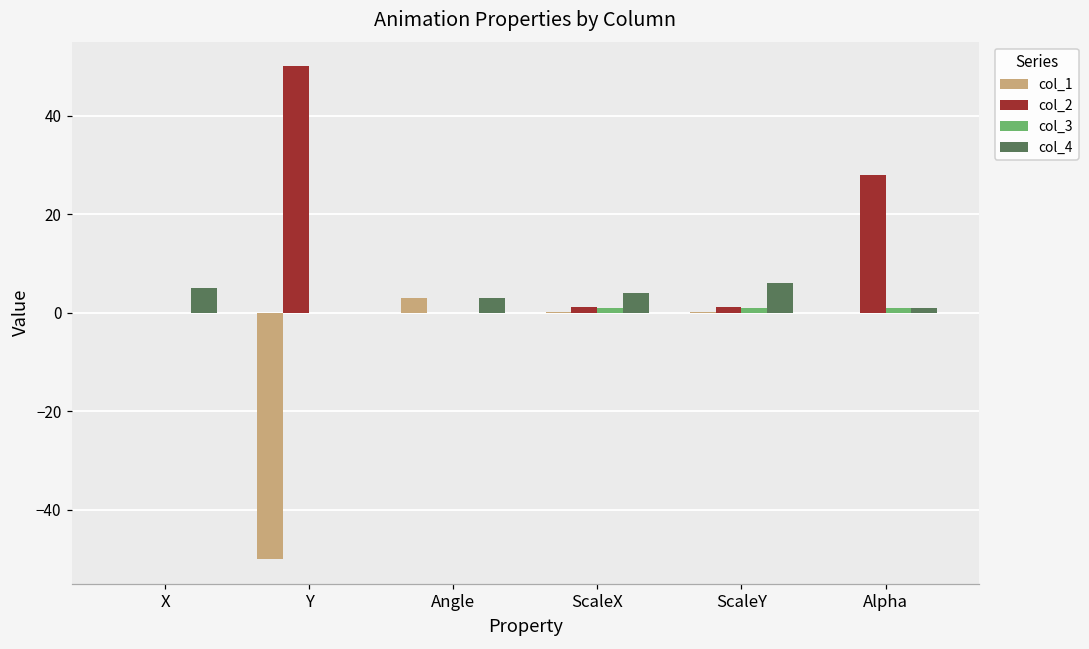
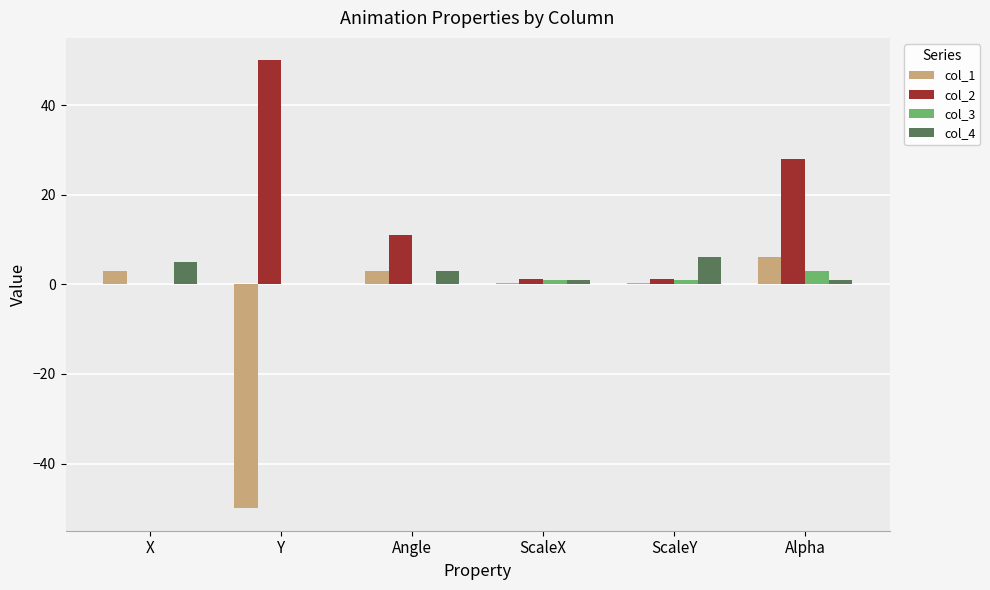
  {
    "col_1": {
-     "X": 0,
+     "X": 3,
      "Y": -50,
      "Angle": 3,
-     "Alpha": 0
+     "Alpha": 6
    },
    "col_2": {
      "X": 0,
      "Y": 50,
-     "Angle": 0,
+     "Angle": 11,
      "ScaleX": 1,
      "ScaleY": 1,
      "Alpha": 28
    },
    "col_3": {
      "X": 0,
      "Y": 0,
      "Angle": 0,
      "ScaleX": 1,
      "ScaleY": 1,
-     "Alpha": 1
+     "Alpha": 3
    },
    "col_4": {
      "X": 5,
      "Y": 0,
      "Angle": 3,
-     "ScaleX": 4,
+     "ScaleX": 1,
      "ScaleY": 6,
      "Alpha": 1
    }
  }
